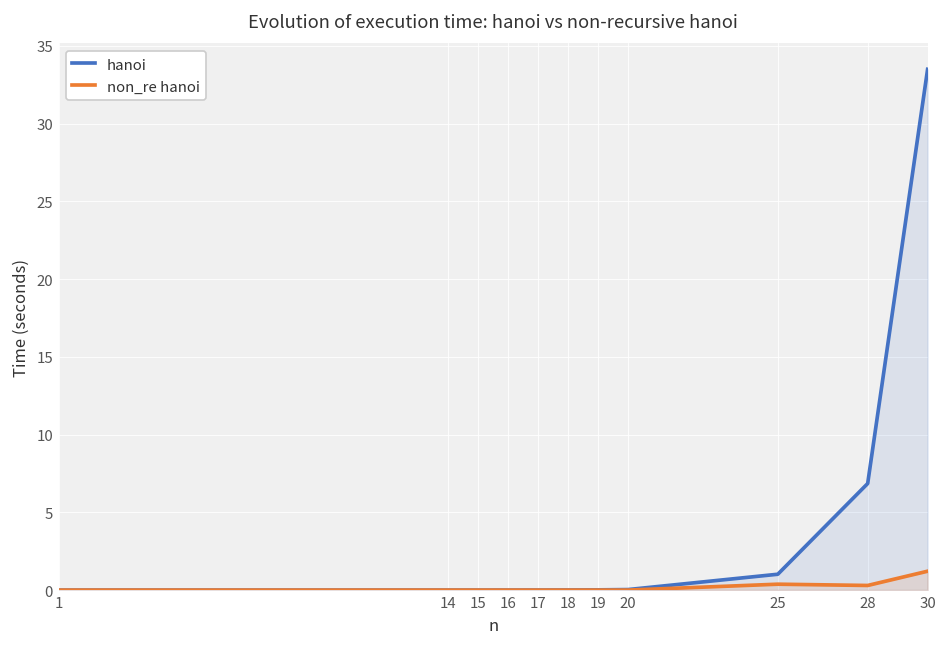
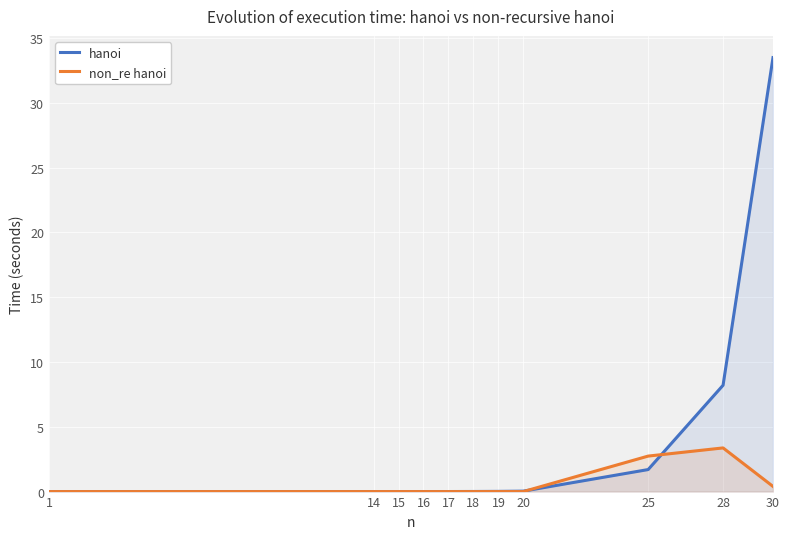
  {
    "hanoi": {
-     "25": 1.0,
-     "28": 6.9,
+     "25": 1.7,
+     "28": 8.2,
      "30": 33.5
    },
    "non_re hanoi": {
-     "25": 0.4,
-     "28": 0.3,
-     "30": 1.2
+     "25": 2.7,
+     "28": 3.4,
+     "30": 0.4
    }
  }
